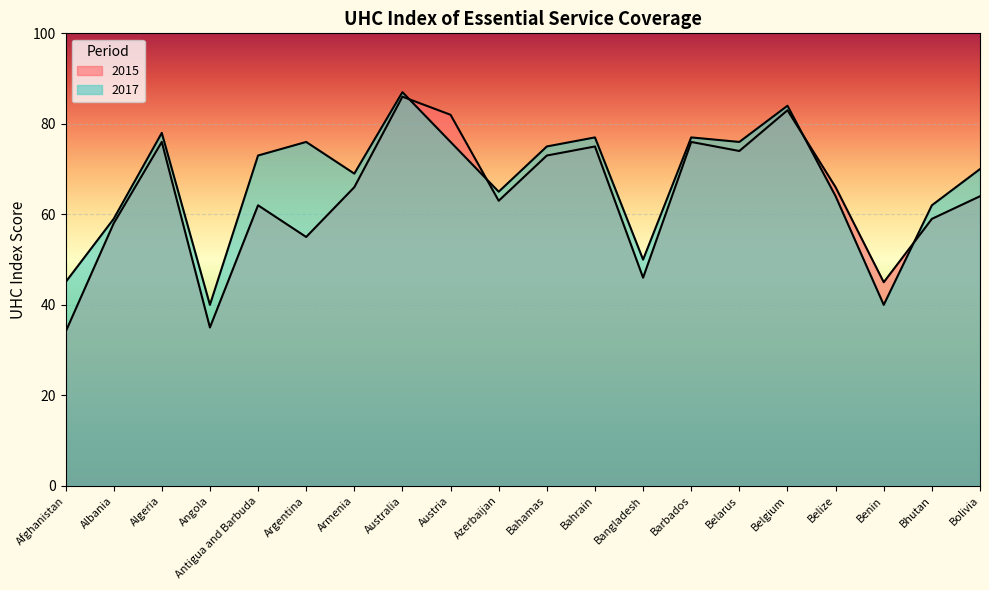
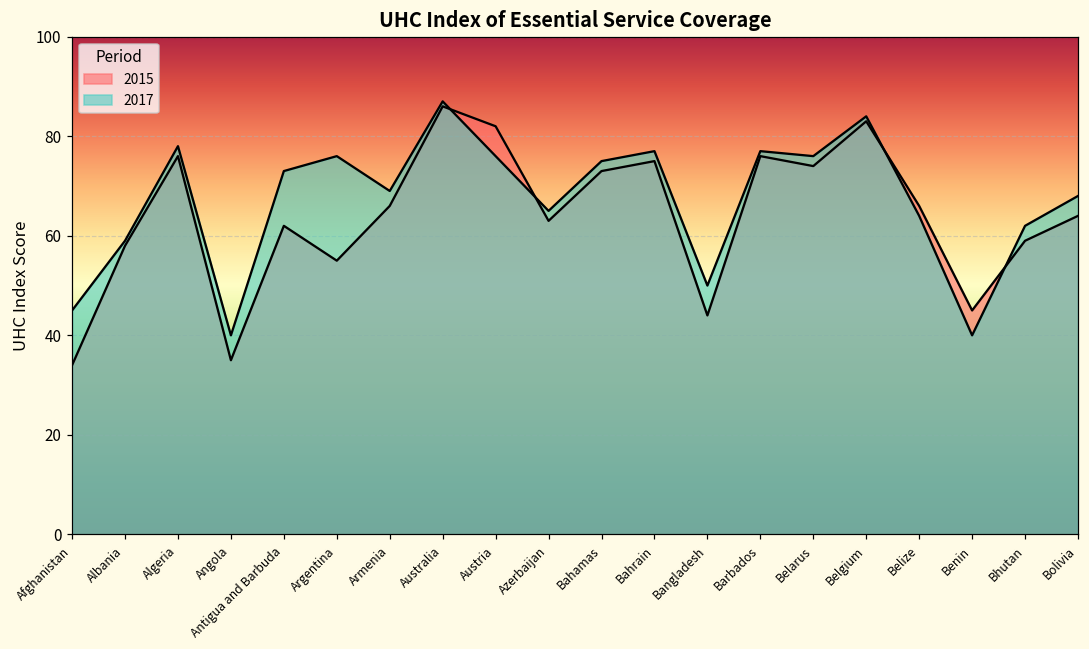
  {
    "2015": {
      "Afghanistan": 34,
      "Albania": 58,
      "Algeria": 76,
      "Angola": 35,
      "Antigua and Barbuda": 62,
      "Argentina": 55,
      "Armenia": 66,
      "Australia": 86,
      "Austria": 82,
      "Azerbaijan": 63,
      "Bahamas": 73,
      "Bahrain": 75,
-     "Bangladesh": 46,
+     "Bangladesh": 44,
      "Barbados": 76,
      "Belarus": 74,
      "Belgium": 83,
      "Belize": 66,
      "Benin": 45,
      "Bhutan": 59,
      "Bolivia": 64
    },
    "2017": {
      "Afghanistan": 45,
      "Albania": 59,
      "Algeria": 78,
      "Angola": 40,
      "Antigua and Barbuda": 73,
      "Argentina": 76,
      "Armenia": 69,
      "Australia": 87,
      "Austria": 76,
      "Azerbaijan": 65,
      "Bahamas": 75,
      "Bahrain": 77,
      "Bangladesh": 50,
      "Barbados": 77,
      "Belarus": 76,
      "Belgium": 84,
      "Belize": 64,
      "Benin": 40,
      "Bhutan": 62,
-     "Bolivia": 70
+     "Bolivia": 68
    }
  }
